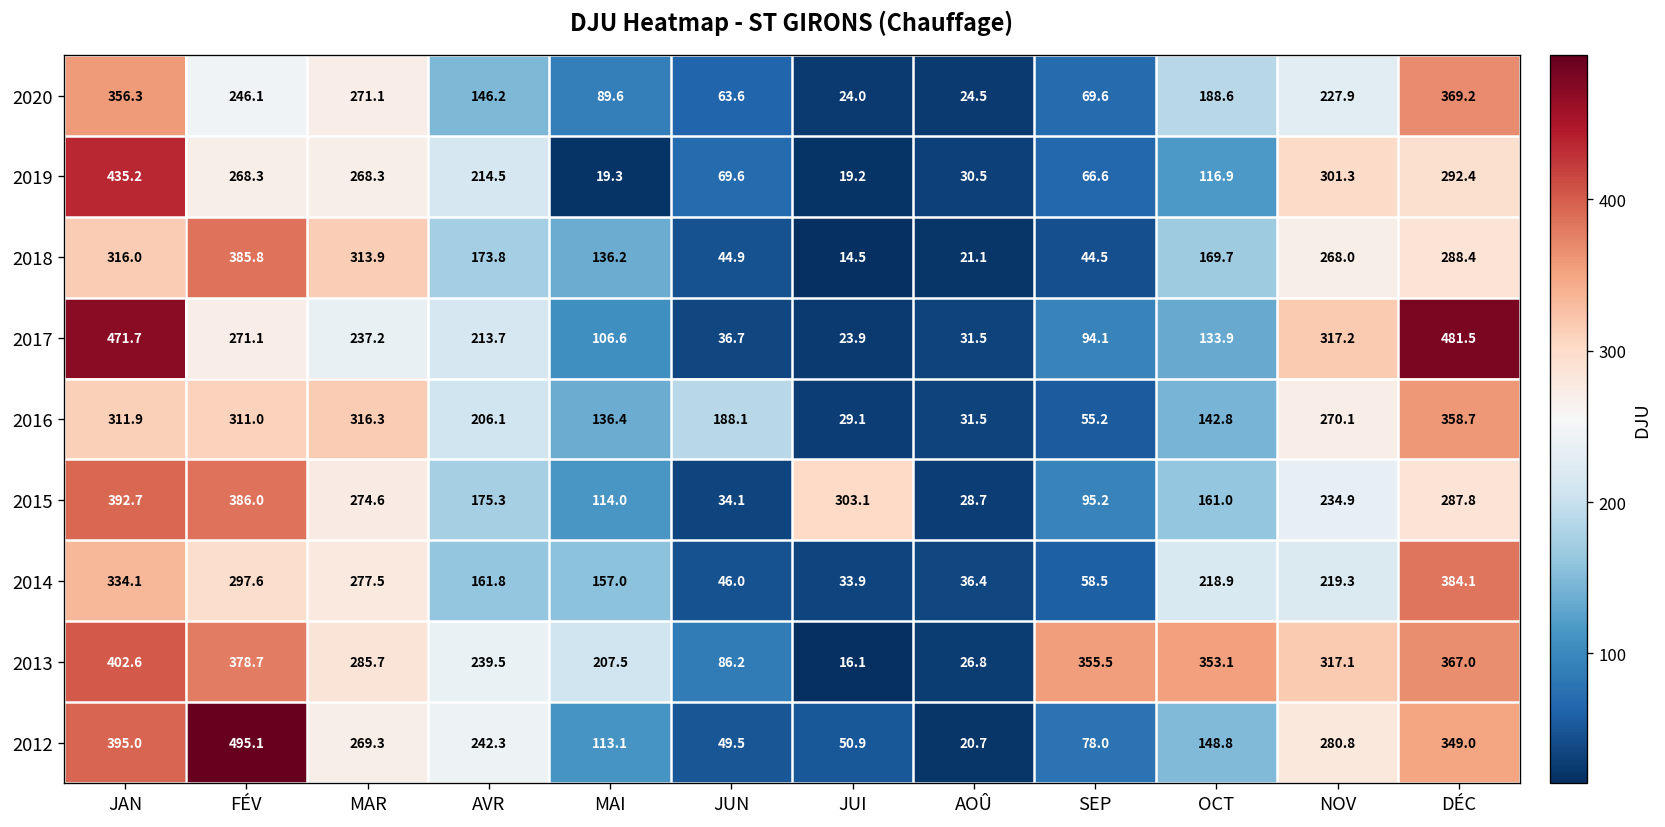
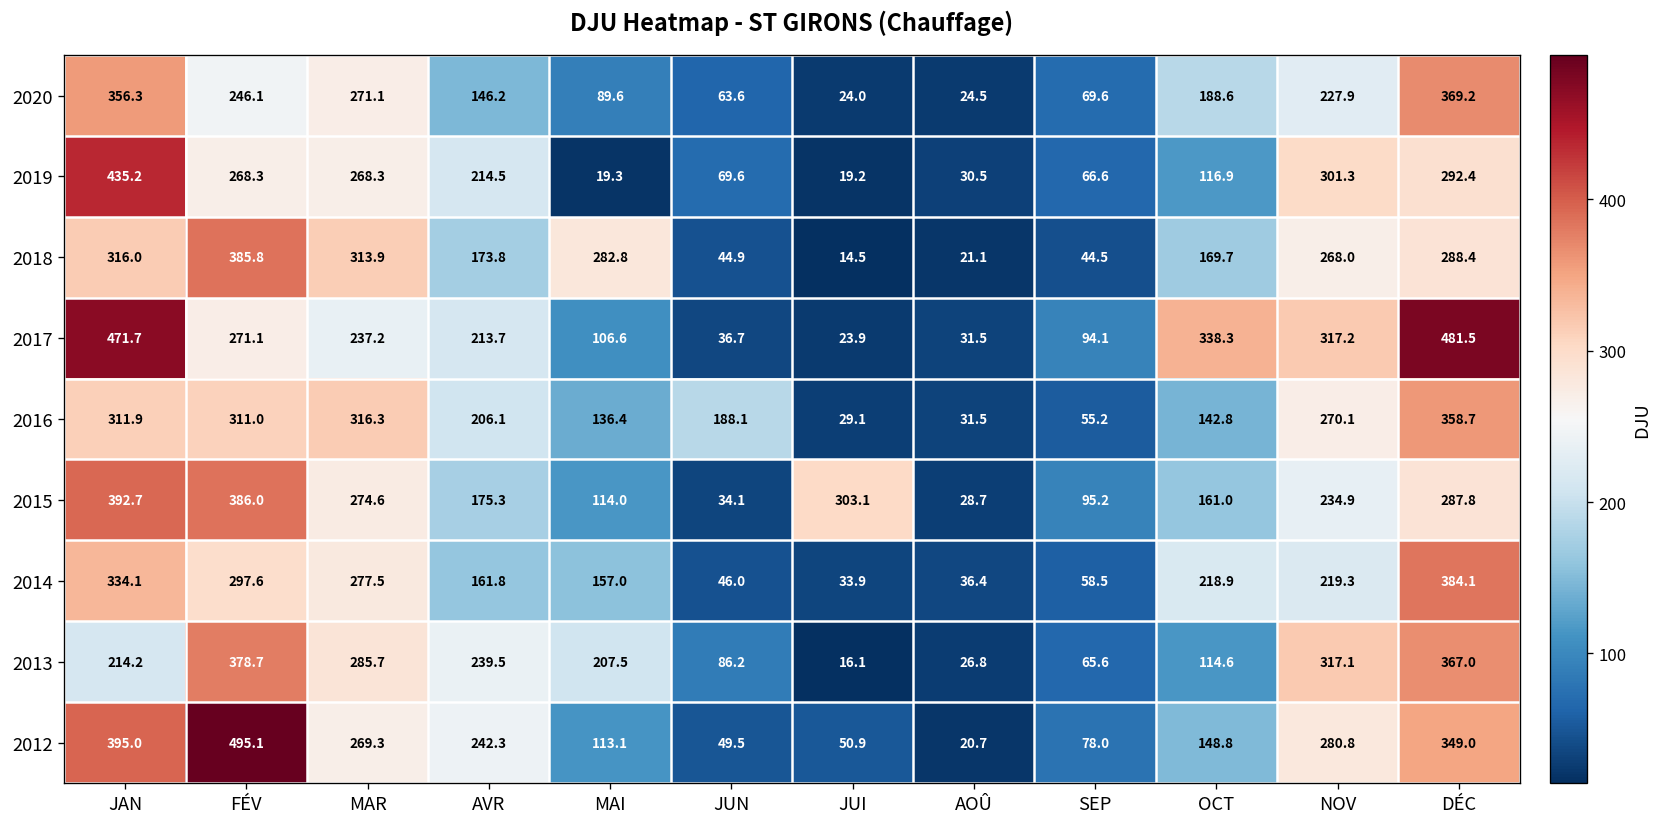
  {
    "2020": {
      "JAN": 356.3,
      "FÉV": 246.1,
      "MAR": 271.1,
      "AVR": 146.2,
      "MAI": 89.6,
      "JUN": 63.6,
      "JUI": 24.0,
      "AOÛ": 24.5,
      "SEP": 69.6,
      "OCT": 188.6,
      "NOV": 227.9,
      "DÉC": 369.2
    },
    "2019": {
      "JAN": 435.2,
      "FÉV": 268.3,
      "MAR": 268.3,
      "AVR": 214.5,
      "MAI": 19.3,
      "JUN": 69.6,
      "JUI": 19.2,
      "AOÛ": 30.5,
      "SEP": 66.6,
      "OCT": 116.9,
      "NOV": 301.3,
      "DÉC": 292.4
    },
    "2018": {
      "JAN": 316.0,
      "FÉV": 385.8,
      "MAR": 313.9,
      "AVR": 173.8,
-     "MAI": 136.2,
+     "MAI": 282.8,
      "JUN": 44.9,
      "JUI": 14.5,
      "AOÛ": 21.1,
      "SEP": 44.5,
      "OCT": 169.7,
      "NOV": 268.0,
      "DÉC": 288.4
    },
    "2017": {
      "JAN": 471.7,
      "FÉV": 271.1,
      "MAR": 237.2,
      "AVR": 213.7,
      "MAI": 106.6,
      "JUN": 36.7,
      "JUI": 23.9,
      "AOÛ": 31.5,
      "SEP": 94.1,
-     "OCT": 133.9,
+     "OCT": 338.3,
      "NOV": 317.2,
      "DÉC": 481.5
    },
    "2016": {
      "JAN": 311.9,
      "FÉV": 311.0,
      "MAR": 316.3,
      "AVR": 206.1,
      "MAI": 136.4,
      "JUN": 188.1,
      "JUI": 29.1,
      "AOÛ": 31.5,
      "SEP": 55.2,
      "OCT": 142.8,
      "NOV": 270.1,
      "DÉC": 358.7
    },
    "2015": {
      "JAN": 392.7,
      "FÉV": 386.0,
      "MAR": 274.6,
      "AVR": 175.3,
      "MAI": 114.0,
      "JUN": 34.1,
      "JUI": 303.1,
      "AOÛ": 28.7,
      "SEP": 95.2,
      "OCT": 161.0,
      "NOV": 234.9,
      "DÉC": 287.8
    },
    "2014": {
      "JAN": 334.1,
      "FÉV": 297.6,
      "MAR": 277.5,
      "AVR": 161.8,
      "MAI": 157.0,
      "JUN": 46.0,
      "JUI": 33.9,
      "AOÛ": 36.4,
      "SEP": 58.5,
      "OCT": 218.9,
      "NOV": 219.3,
      "DÉC": 384.1
    },
    "2013": {
-     "JAN": 402.6,
+     "JAN": 214.2,
      "FÉV": 378.7,
      "MAR": 285.7,
      "AVR": 239.5,
      "MAI": 207.5,
      "JUN": 86.2,
      "JUI": 16.1,
      "AOÛ": 26.8,
-     "SEP": 355.5,
-     "OCT": 353.1,
+     "SEP": 65.6,
+     "OCT": 114.6,
      "NOV": 317.1,
      "DÉC": 367.0
    },
    "2012": {
      "JAN": 395.0,
      "FÉV": 495.1,
      "MAR": 269.3,
      "AVR": 242.3,
      "MAI": 113.1,
      "JUN": 49.5,
      "JUI": 50.9,
      "AOÛ": 20.7,
      "SEP": 78.0,
      "OCT": 148.8,
      "NOV": 280.8,
      "DÉC": 349.0
    }
  }
